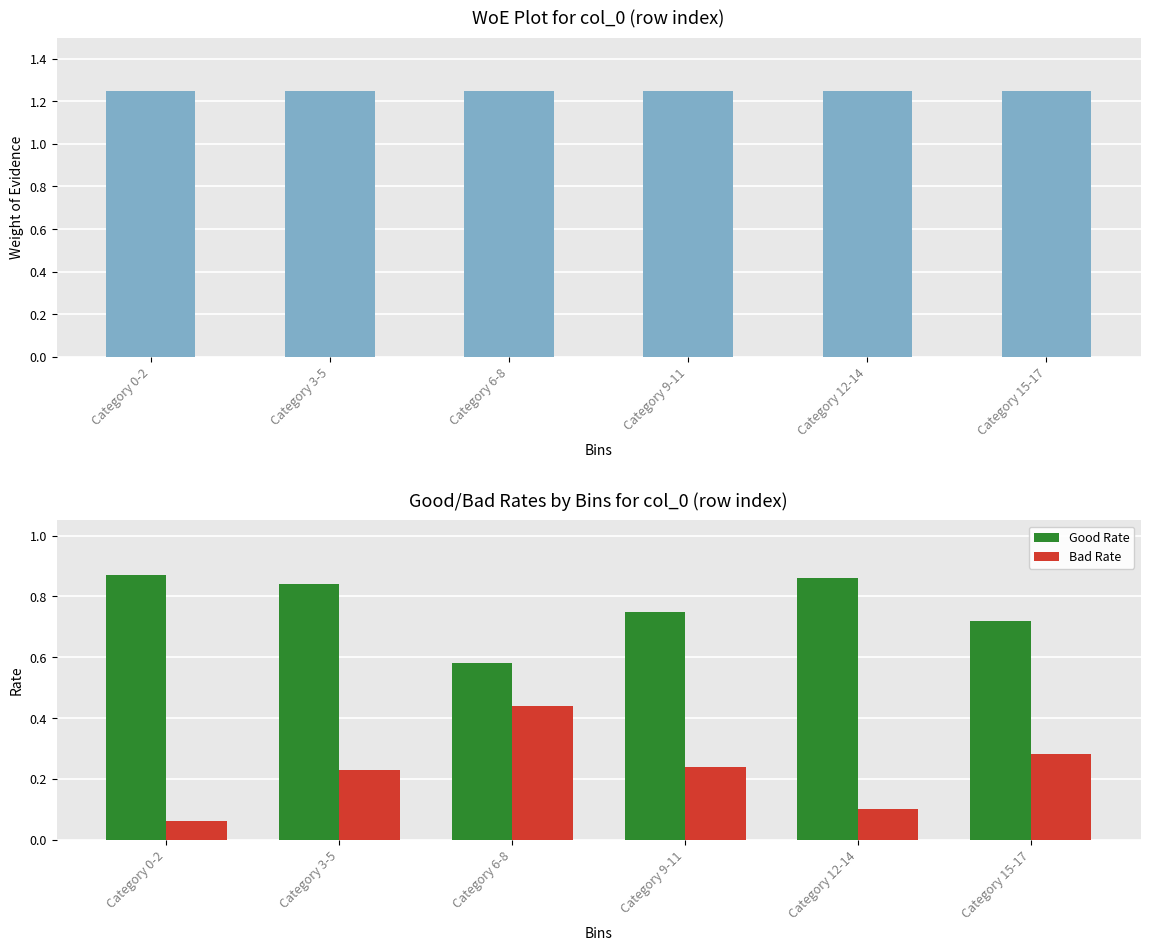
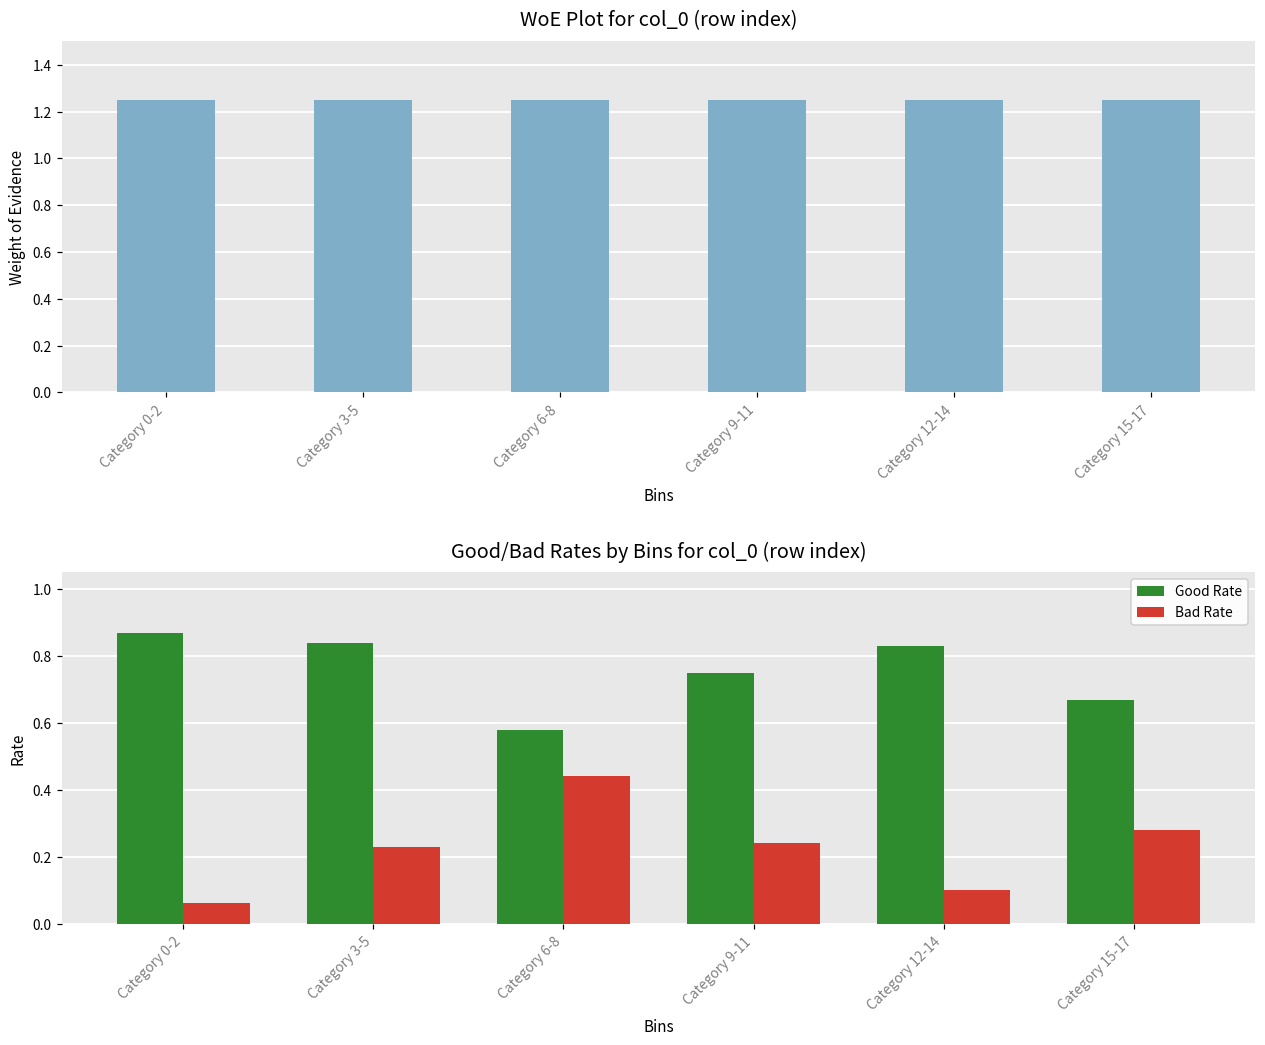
  {
    "WoE Plot for col_0 (row index)": {
      "Category 0-2": 1.25,
      "Category 3-5": 1.25,
      "Category 6-8": 1.25,
      "Category 9-11": 1.25,
      "Category 12-14": 1.25,
      "Category 15-17": 1.25
    },
    "Good/Bad Rates by Bins for col_0 (row index)": {
      "Good Rate": {
        "Category 0-2": 0.87,
        "Category 3-5": 0.84,
        "Category 6-8": 0.58,
        "Category 9-11": 0.75,
-       "Category 12-14": 0.86,
-       "Category 15-17": 0.72
+       "Category 12-14": 0.83,
+       "Category 15-17": 0.67
      },
      "Bad Rate": {
        "Category 0-2": 0.06,
        "Category 3-5": 0.23,
        "Category 6-8": 0.44,
        "Category 9-11": 0.24,
        "Category 12-14": 0.10,
        "Category 15-17": 0.28
      }
    }
  }
